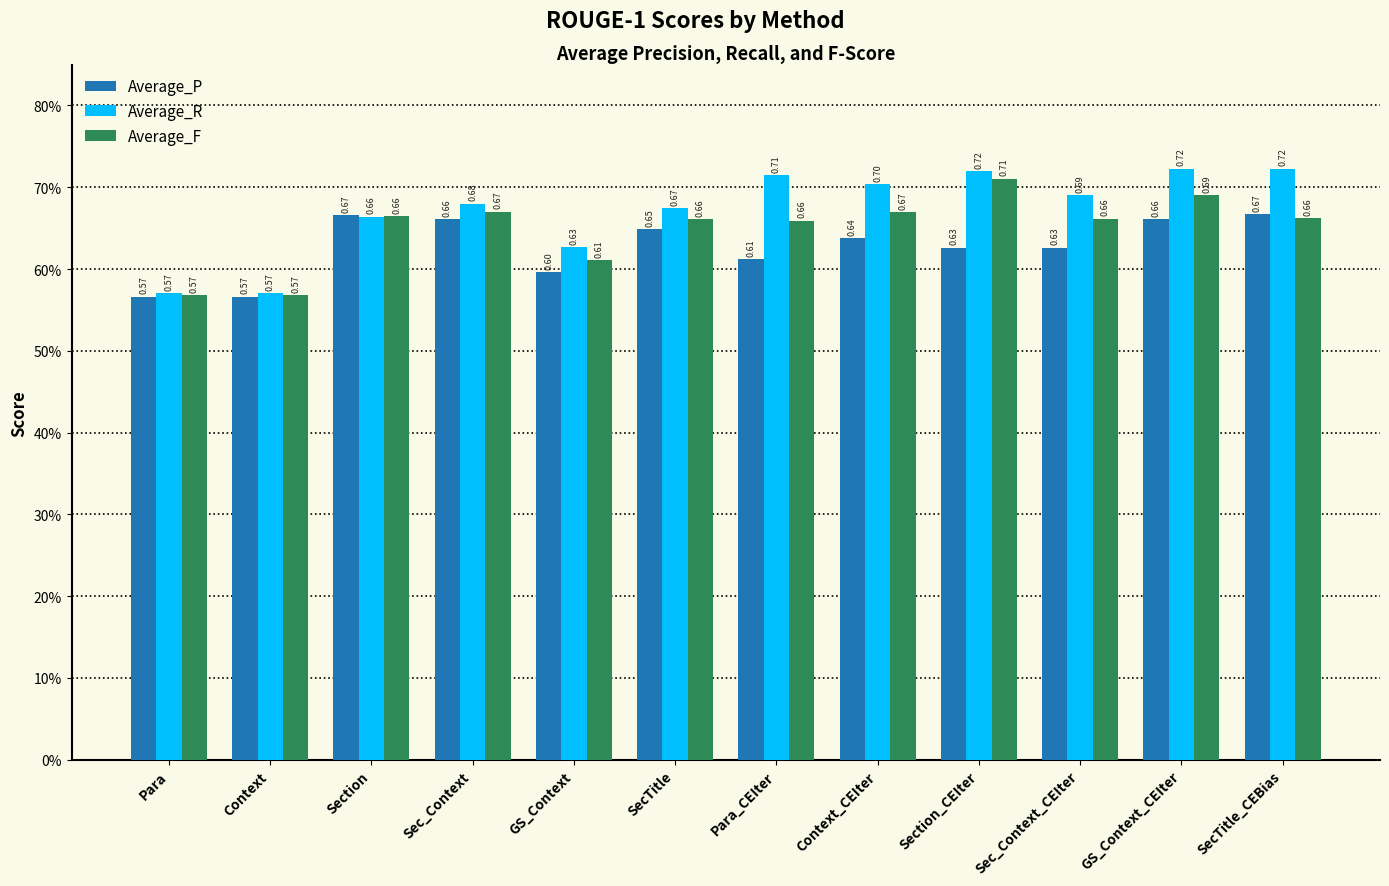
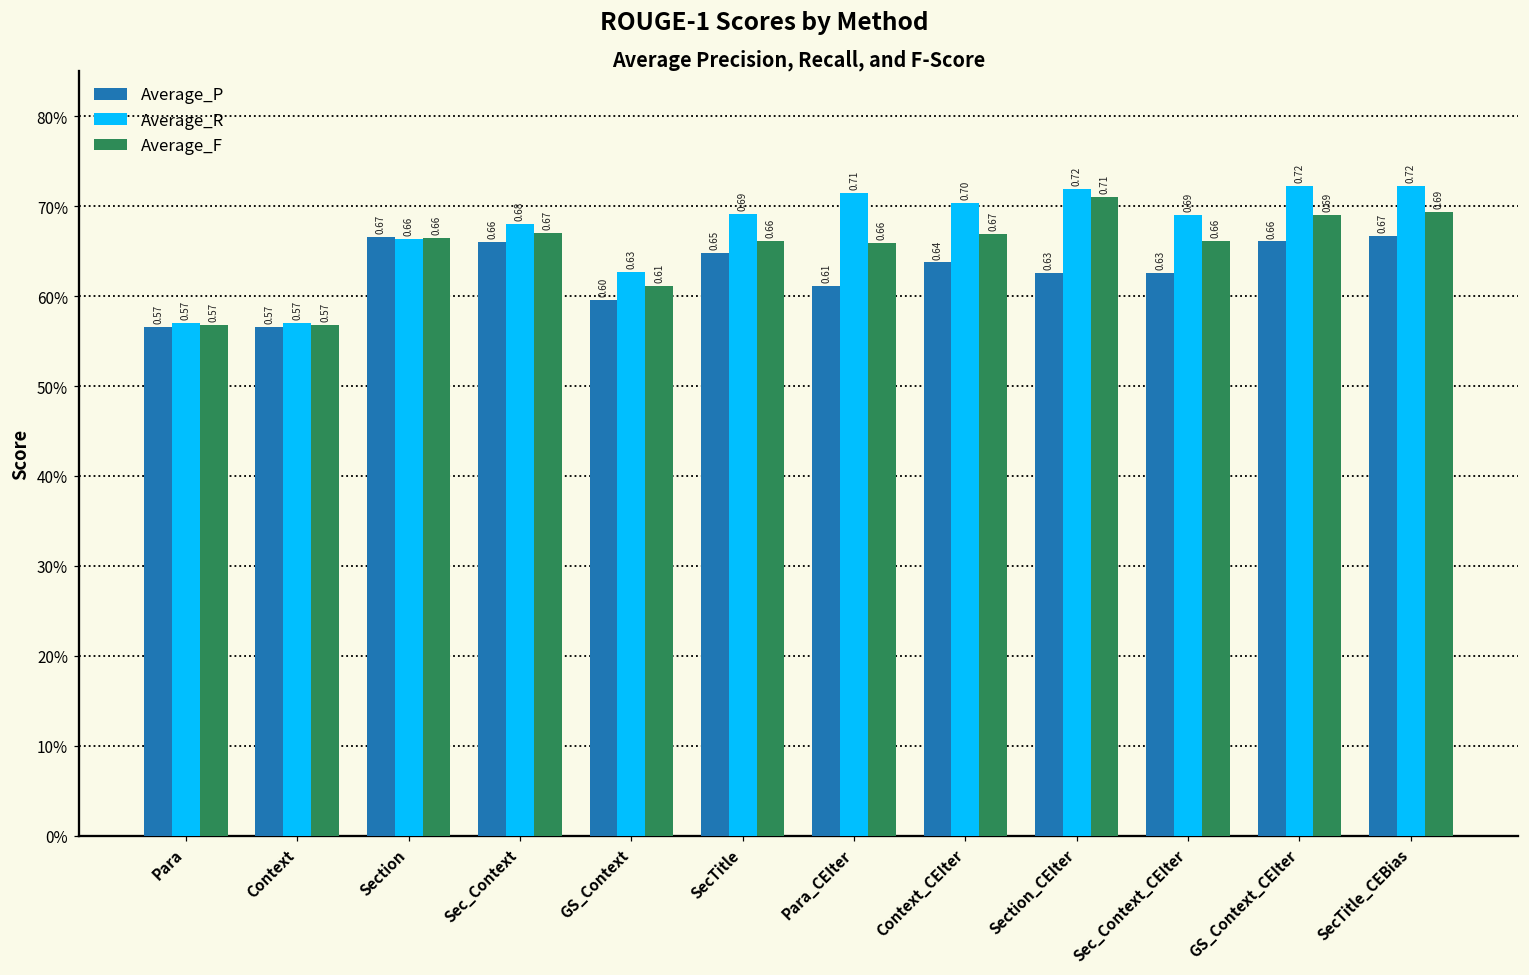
  {
    "Average_P": {
      "Para": 0.57,
      "Context": 0.57,
      "Section": 0.67,
      "Sec_Context": 0.66,
      "GS_Context": 0.60,
      "SecTitle": 0.65,
      "Para_CEIter": 0.61,
      "Context_CEIter": 0.64,
      "Section_CEIter": 0.63,
      "Sec_Context_CEIter": 0.63,
      "GS_Context_CEIter": 0.66,
      "SecTitle_CEBias": 0.67
    },
    "Average_R": {
      "Para": 0.57,
      "Context": 0.57,
      "Section": 0.66,
      "Sec_Context": 0.68,
      "GS_Context": 0.63,
-     "SecTitle": 0.67,
+     "SecTitle": 0.69,
      "Para_CEIter": 0.71,
      "Context_CEIter": 0.70,
      "Section_CEIter": 0.72,
      "Sec_Context_CEIter": 0.69,
      "GS_Context_CEIter": 0.72,
      "SecTitle_CEBias": 0.72
    },
    "Average_F": {
      "Para": 0.57,
      "Context": 0.57,
      "Section": 0.66,
      "Sec_Context": 0.67,
      "GS_Context": 0.61,
      "SecTitle": 0.66,
      "Para_CEIter": 0.66,
      "Context_CEIter": 0.67,
      "Section_CEIter": 0.71,
      "Sec_Context_CEIter": 0.66,
      "GS_Context_CEIter": 0.69,
-     "SecTitle_CEBias": 0.66
+     "SecTitle_CEBias": 0.69
    }
  }
